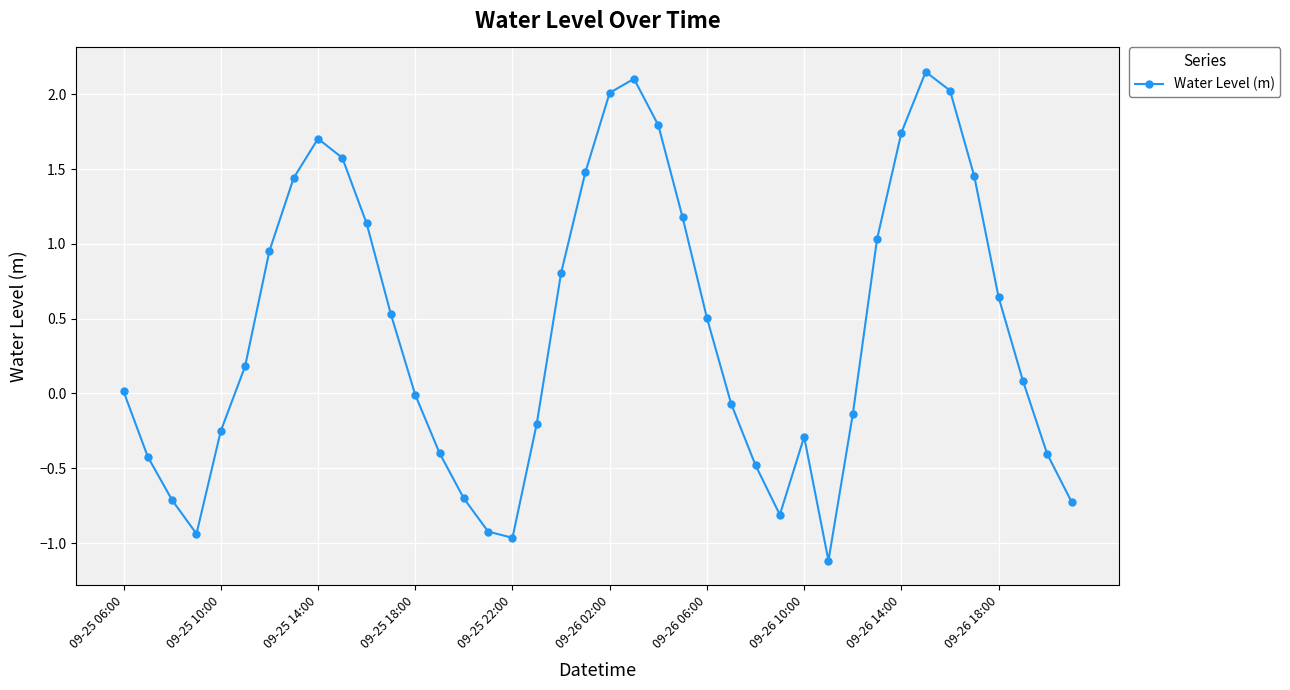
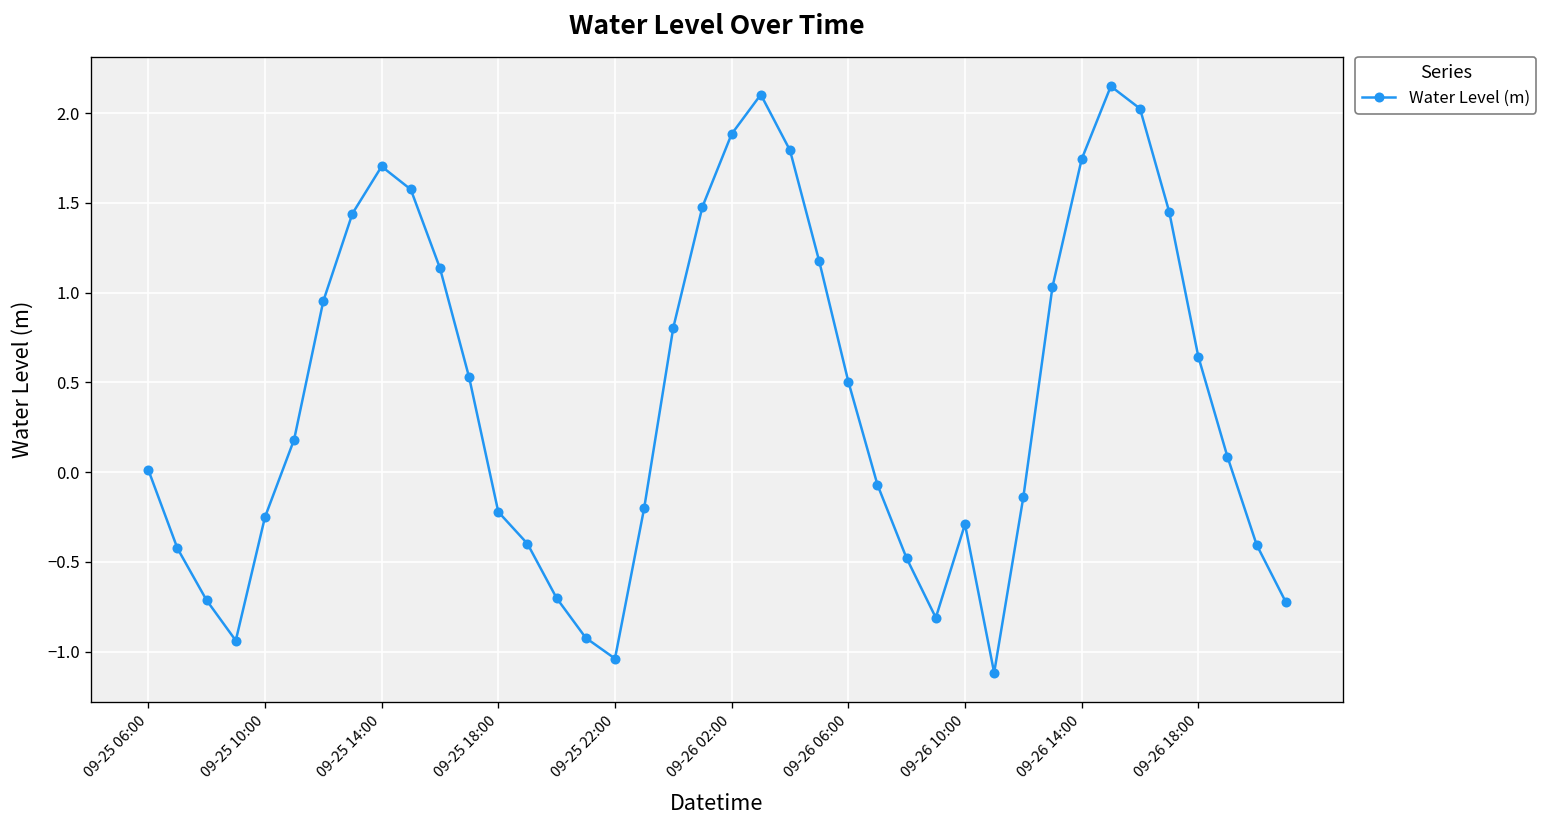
  {
    "09-25 06:00": 0.01,
    "09-25 10:00": -0.25,
    "09-25 14:00": 1.70,
-   "09-25 18:00": -0.01,
-   "09-25 22:00": -0.96,
-   "09-26 02:00": 2.01,
+   "09-25 18:00": -0.22,
+   "09-25 22:00": -1.04,
+   "09-26 02:00": 1.88,
    "09-26 06:00": 0.50,
    "09-26 10:00": -0.29,
    "09-26 14:00": 1.74,
    "09-26 18:00": 0.64
  }
